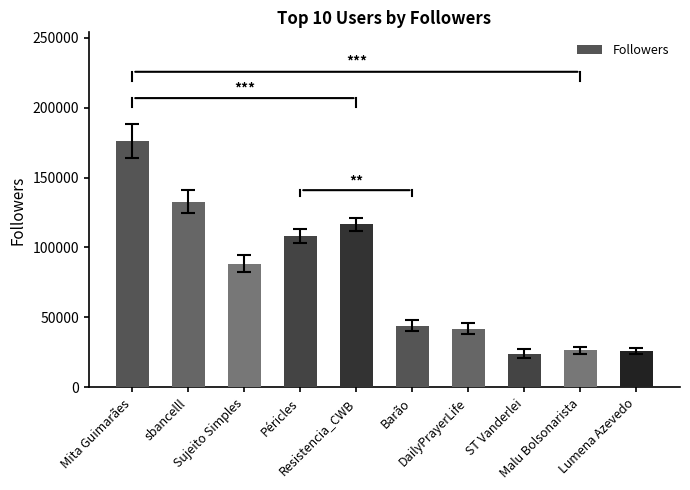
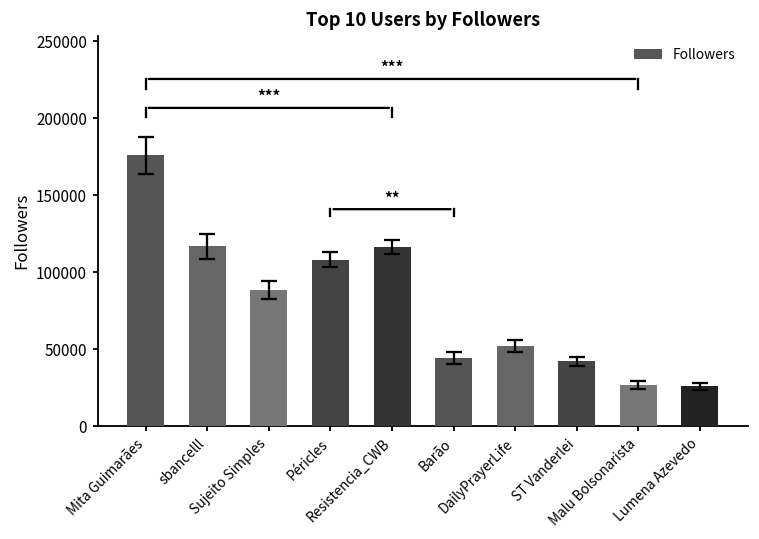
  {
    "Followers": {
      "Mita Guimarães": 176000,
-     "sbancelll": 133000,
+     "sbancelll": 117000,
      "Sujeito Simples": 89000,
      "Péricles": 108000,
      "Resistencia_CWB": 117000,
      "Barão": 44000,
-     "DailyPrayerLife": 42000,
-     "ST Vanderlei": 24000,
+     "DailyPrayerLife": 52000,
+     "ST Vanderlei": 42000,
      "Malu Bolsonarista": 27000,
      "Lumena Azevedo": 26000
    }
  }
